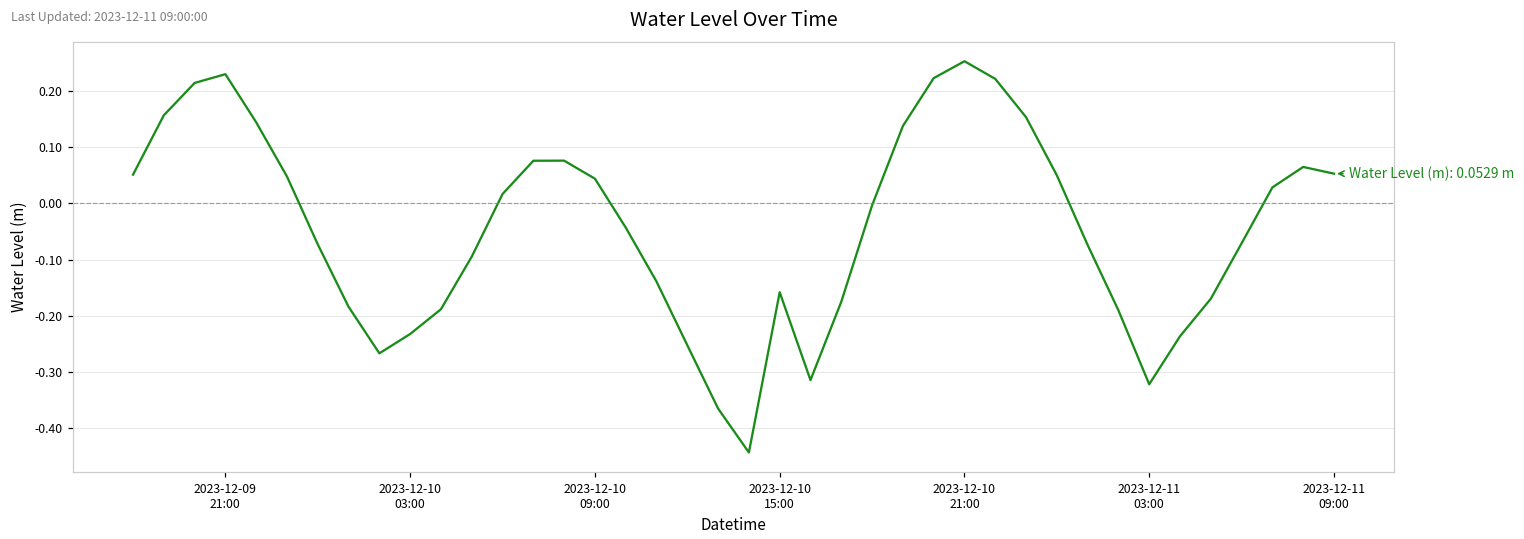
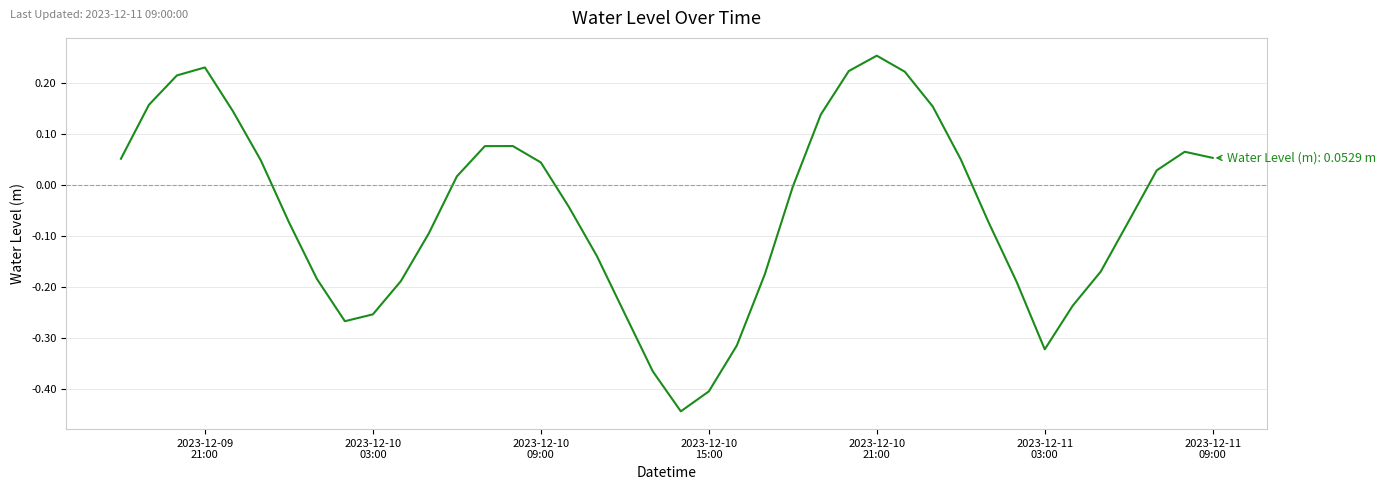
  {
    "2023-12-09 21:00": 0.23,
-   "2023-12-10 03:00": -0.23,
+   "2023-12-10 03:00": -0.25,
    "2023-12-10 09:00": 0.04,
-   "2023-12-10 15:00": -0.16,
+   "2023-12-10 15:00": -0.40,
    "2023-12-10 21:00": 0.25,
    "2023-12-11 03:00": -0.32
  }
